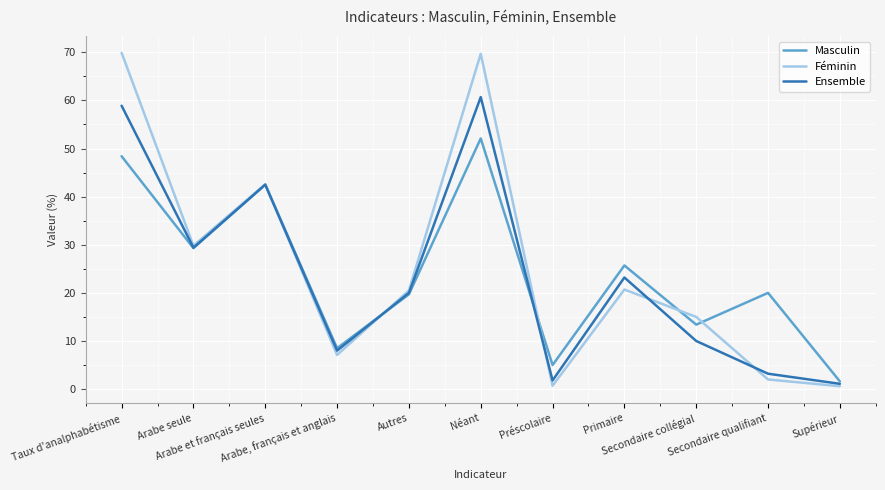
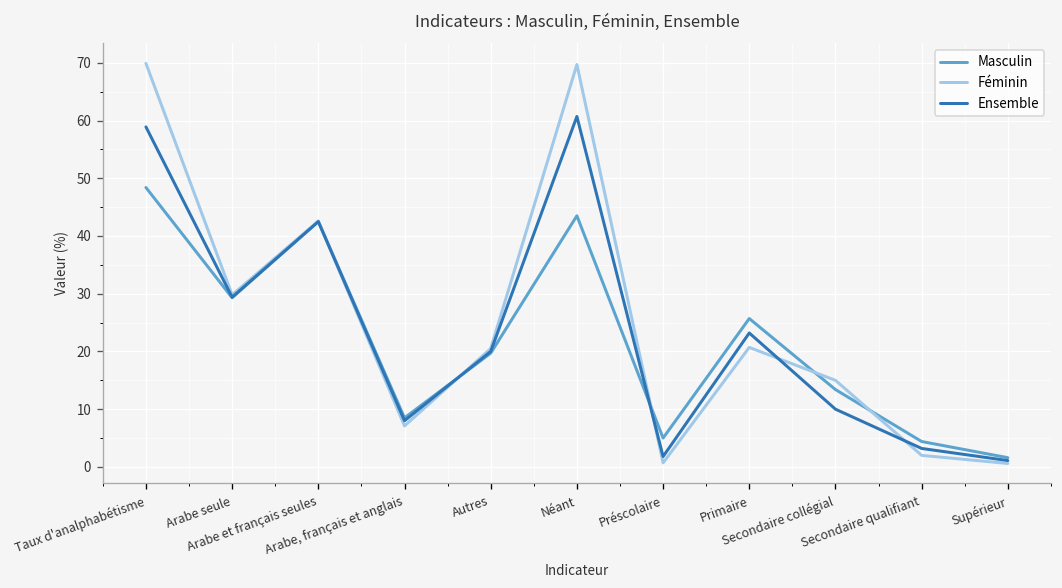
  {
    "Masculin": {
      "Taux d'analphabétisme": 48,
-     "Néant": 52,
+     "Néant": 44,
      "Préscolaire": 5,
      "Primaire": 26,
      "Secondaire collégial": 13,
-     "Secondaire qualifiant": 20
+     "Secondaire qualifiant": 4
    },
    "Féminin": {
      "Taux d'analphabétisme": 70,
      "Arabe, français et anglais": 7,
      "Néant": 70,
      "Préscolaire": 1,
      "Primaire": 21,
      "Secondaire collégial": 15,
      "Secondaire qualifiant": 2
    },
    "Ensemble": {
      "Taux d'analphabétisme": 59,
      "Néant": 61,
      "Préscolaire": 2,
      "Primaire": 23,
      "Secondaire collégial": 10,
      "Secondaire qualifiant": 3
    }
  }
